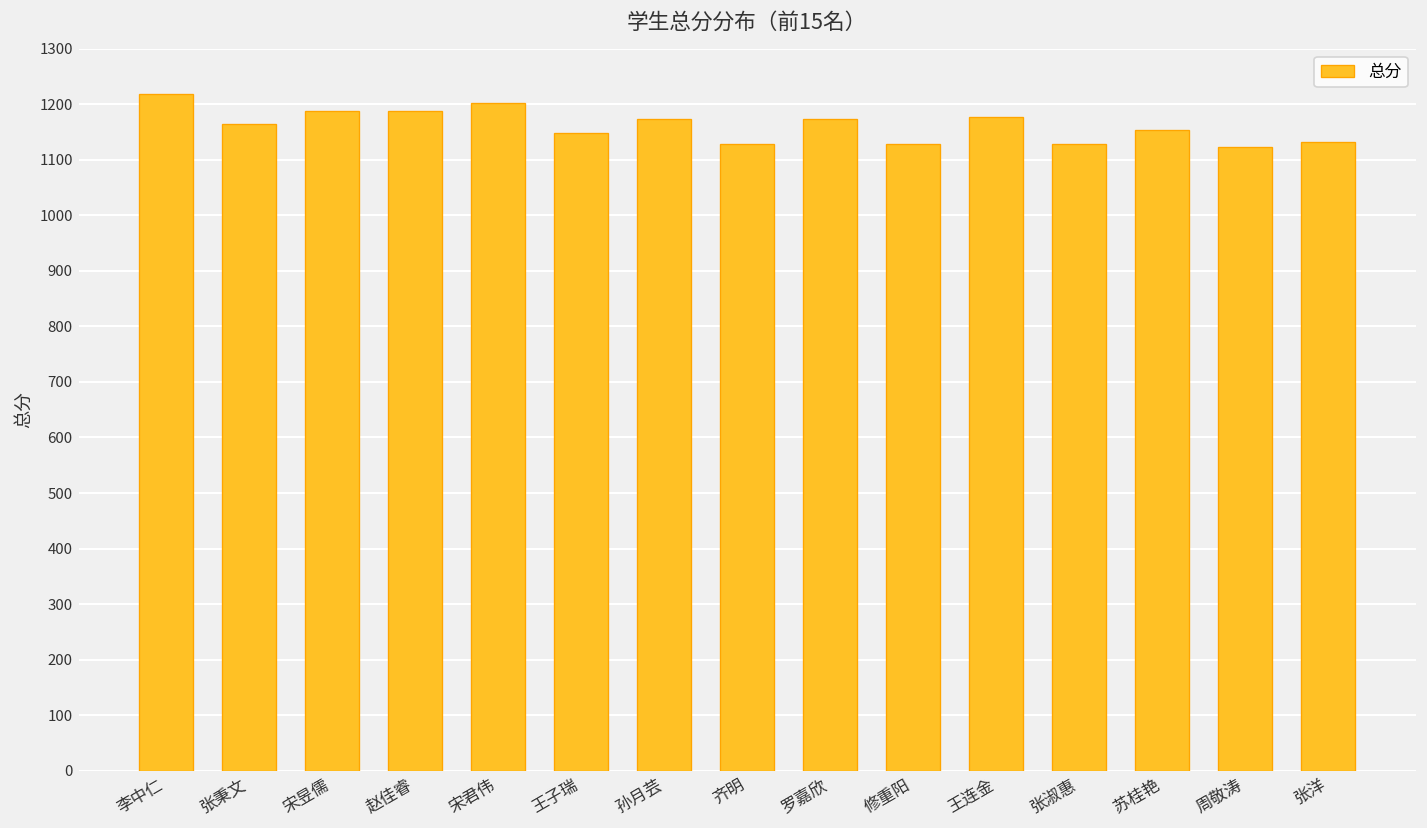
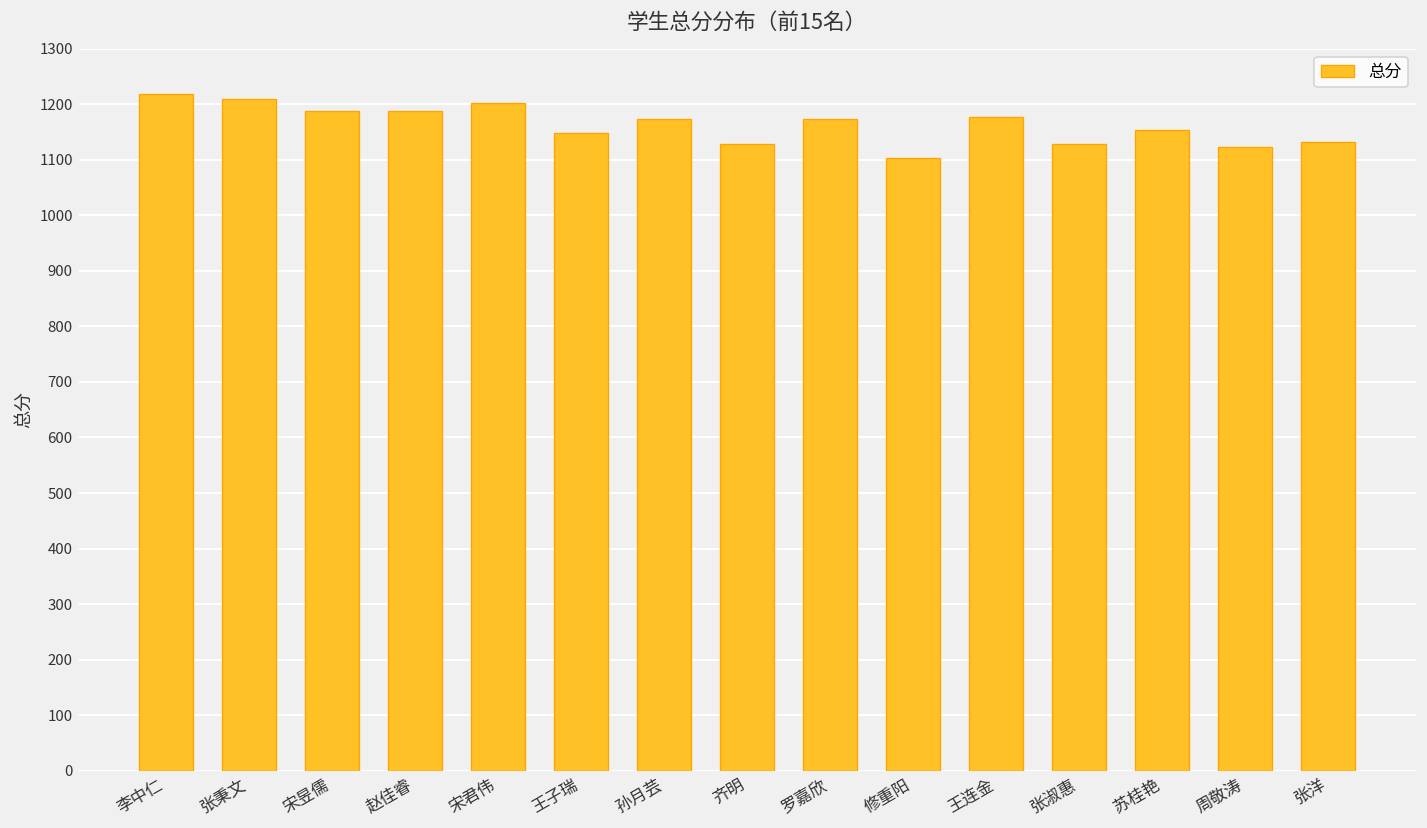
  {
    "李中仁": 1220,
-   "张秉文": 1170,
+   "张秉文": 1210,
    "宋昱儒": 1190,
    "赵佳睿": 1190,
    "宋君伟": 1200,
    "王子瑞": 1150,
    "孙月芸": 1170,
    "齐明": 1130,
    "罗嘉欣": 1170,
-   "修重阳": 1130,
+   "修重阳": 1100,
    "王连金": 1180,
    "张淑惠": 1130,
    "苏桂艳": 1150,
    "周敬涛": 1120,
    "张洋": 1130
  }
